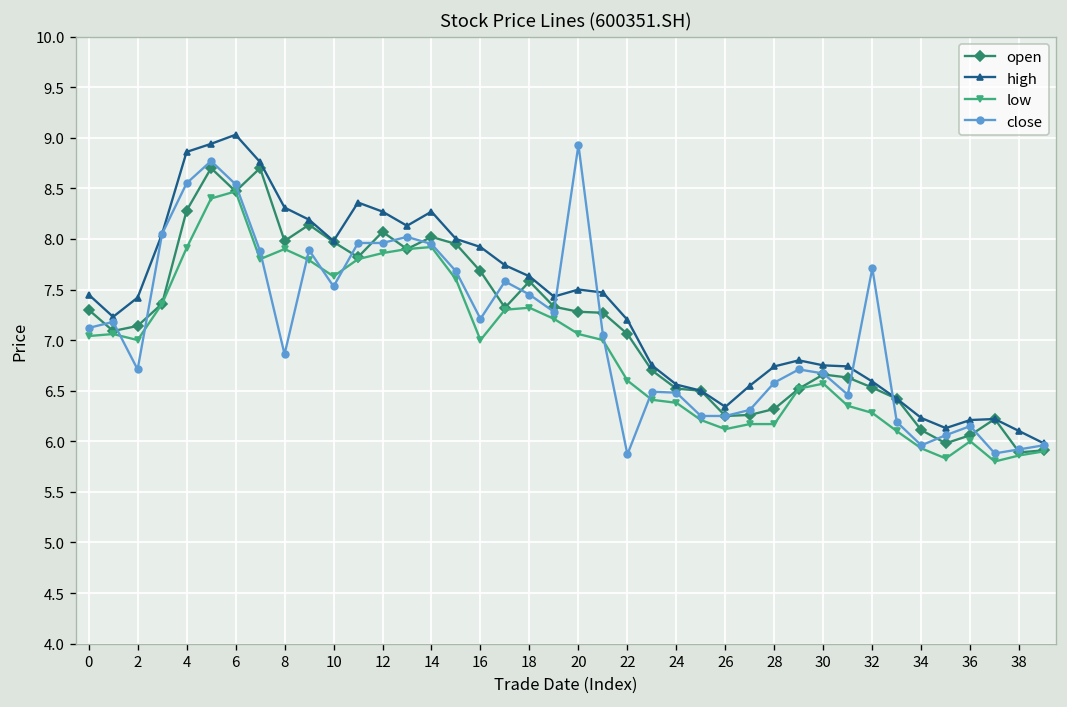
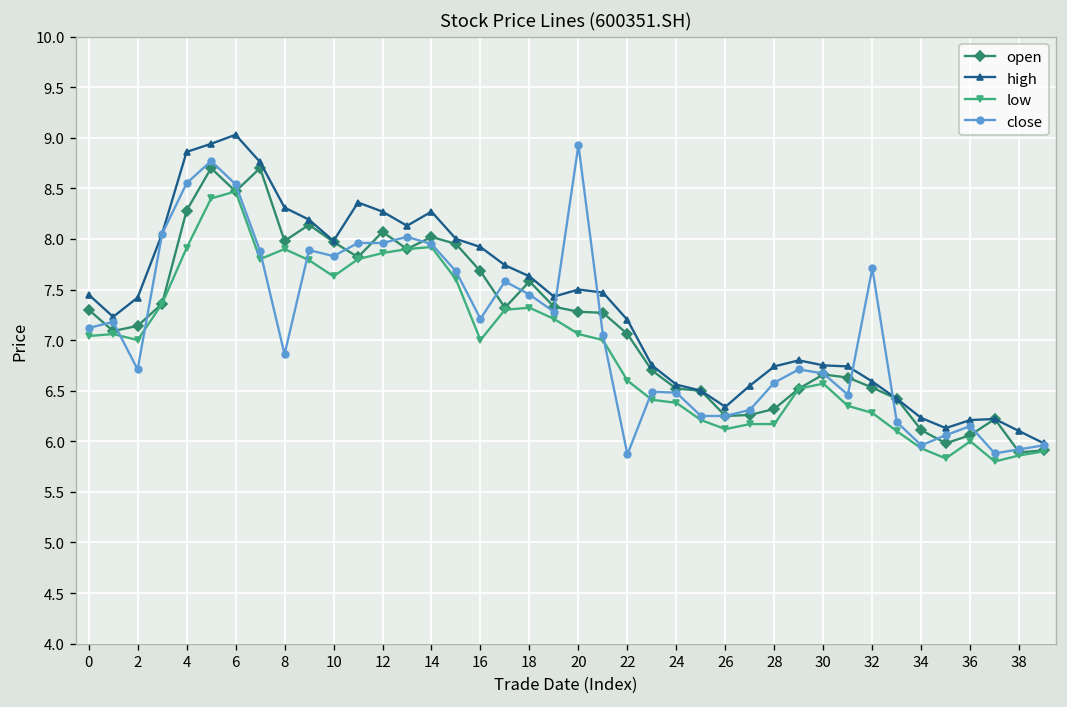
  {
    "close": {
      "0": 7.1,
      "2": 6.7,
      "4": 8.6,
      "6": 8.5,
      "8": 6.9,
-     "10": 7.5,
+     "10": 7.8,
      "12": 8.0,
      "16": 7.2,
      "18": 7.5,
      "20": 8.9,
      "22": 5.9,
      "24": 6.5,
      "28": 6.6,
      "32": 7.7,
      "34": 6.0,
      "36": 6.2
    }
  }
